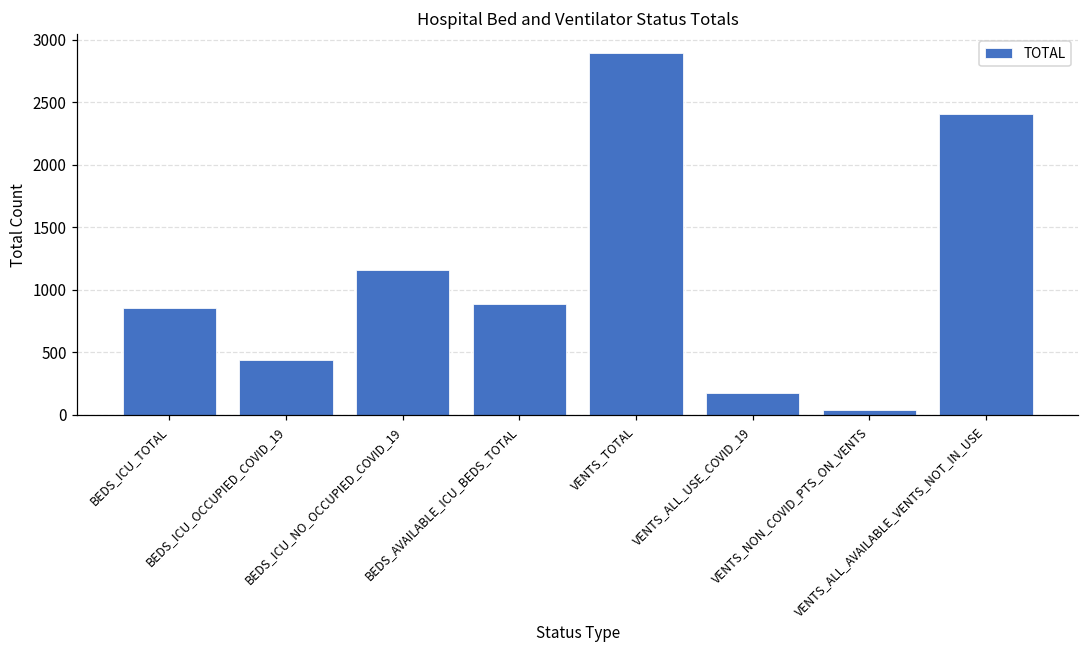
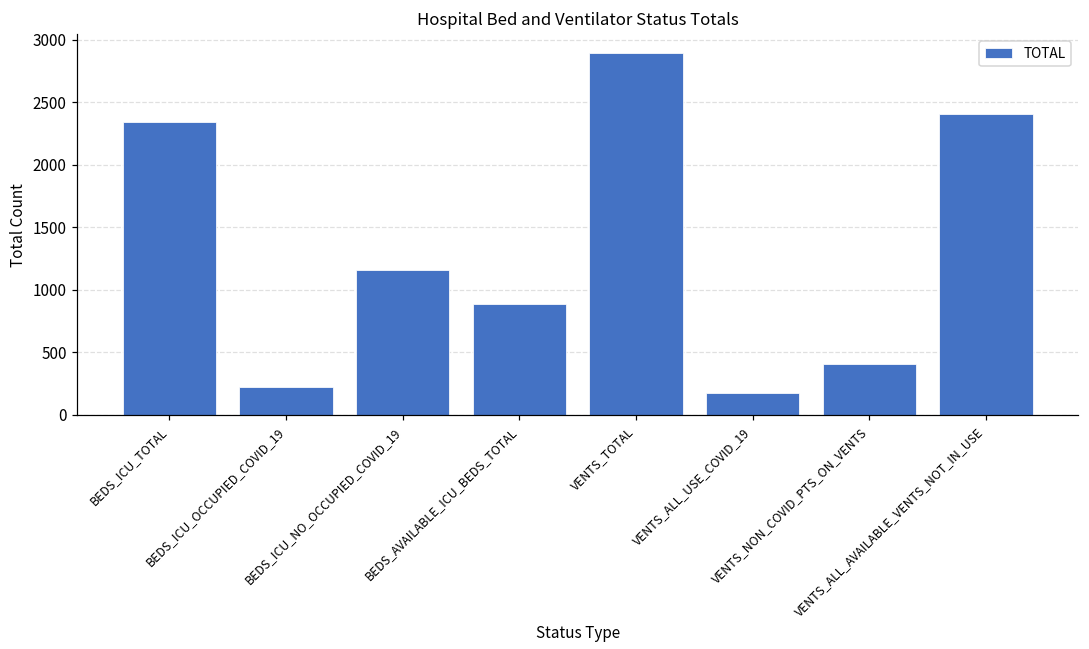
  {
-   "BEDS_ICU_TOTAL": 850,
-   "BEDS_ICU_OCCUPIED_COVID_19": 440,
+   "BEDS_ICU_TOTAL": 2340,
+   "BEDS_ICU_OCCUPIED_COVID_19": 220,
    "BEDS_ICU_NO_OCCUPIED_COVID_19": 1160,
    "BEDS_AVAILABLE_ICU_BEDS_TOTAL": 890,
    "VENTS_TOTAL": 2900,
    "VENTS_ALL_USE_COVID_19": 180,
-   "VENTS_NON_COVID_PTS_ON_VENTS": 40,
+   "VENTS_NON_COVID_PTS_ON_VENTS": 410,
    "VENTS_ALL_AVAILABLE_VENTS_NOT_IN_USE": 2410
  }
